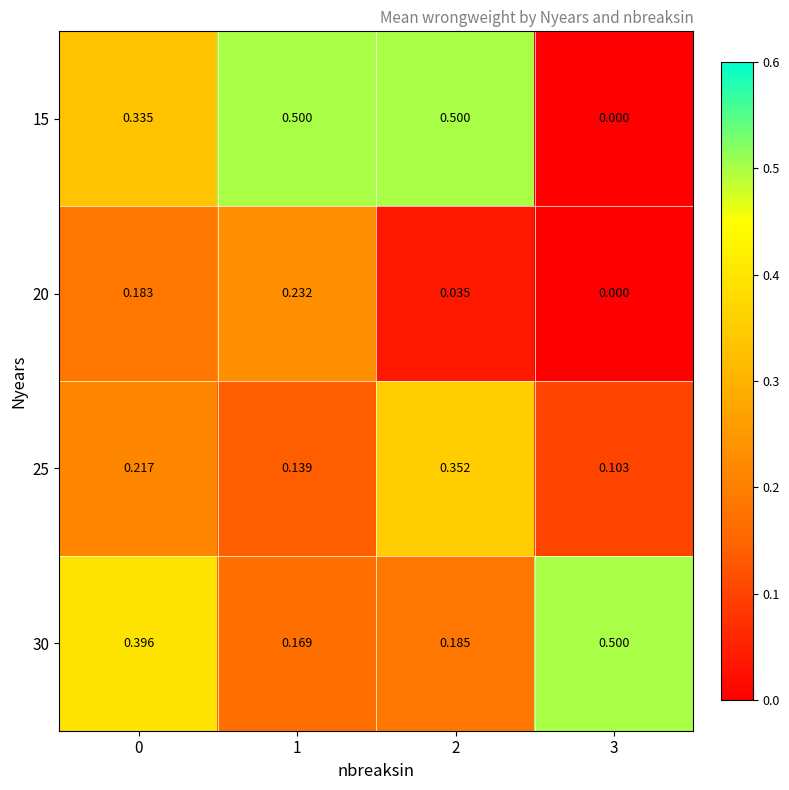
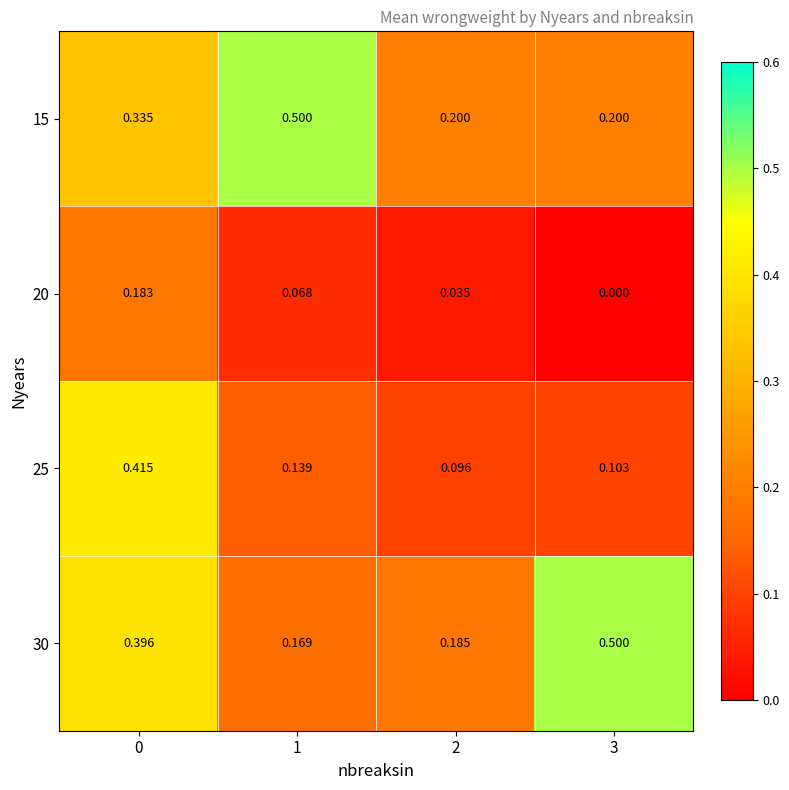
  {
    "15": {
      "0": 0.335,
      "1": 0.500,
-     "2": 0.500,
-     "3": 0.000
+     "2": 0.200,
+     "3": 0.200
    },
    "20": {
      "0": 0.183,
-     "1": 0.232,
+     "1": 0.068,
      "2": 0.035,
      "3": 0.000
    },
    "25": {
-     "0": 0.217,
+     "0": 0.415,
      "1": 0.139,
-     "2": 0.352,
+     "2": 0.096,
      "3": 0.103
    },
    "30": {
      "0": 0.396,
      "1": 0.169,
      "2": 0.185,
      "3": 0.500
    }
  }
